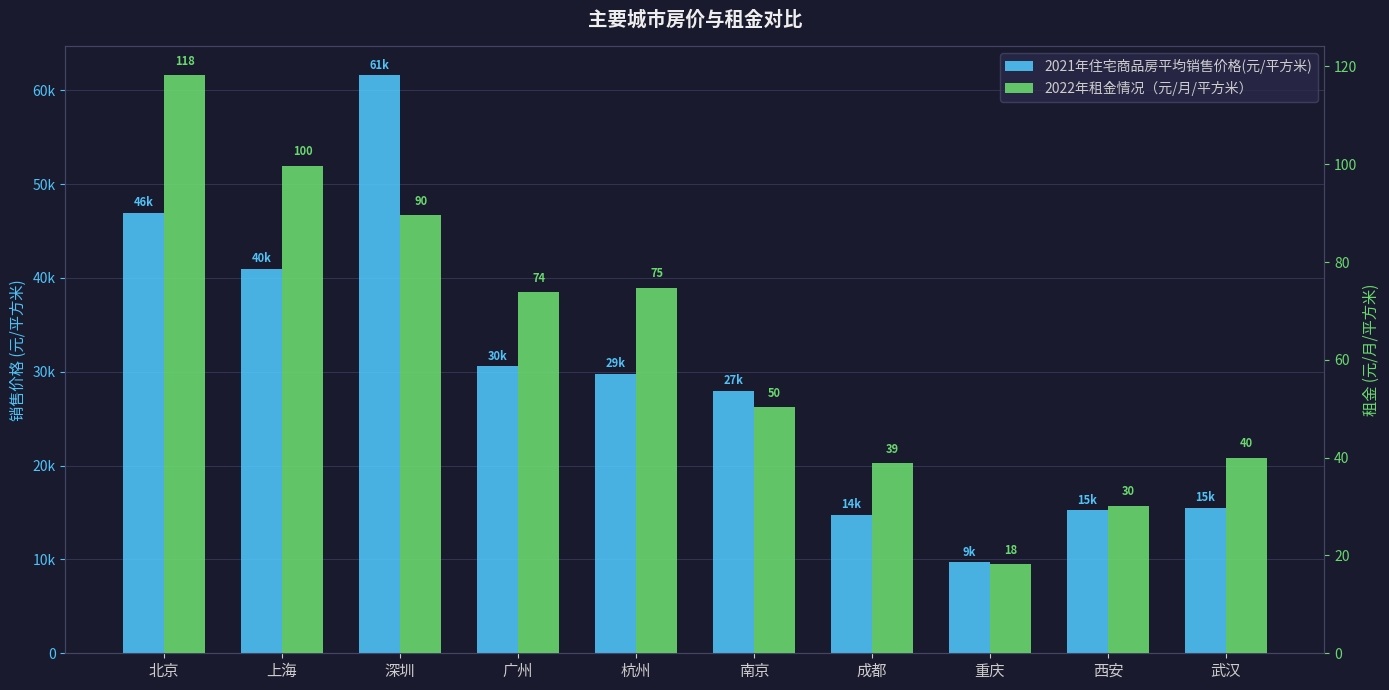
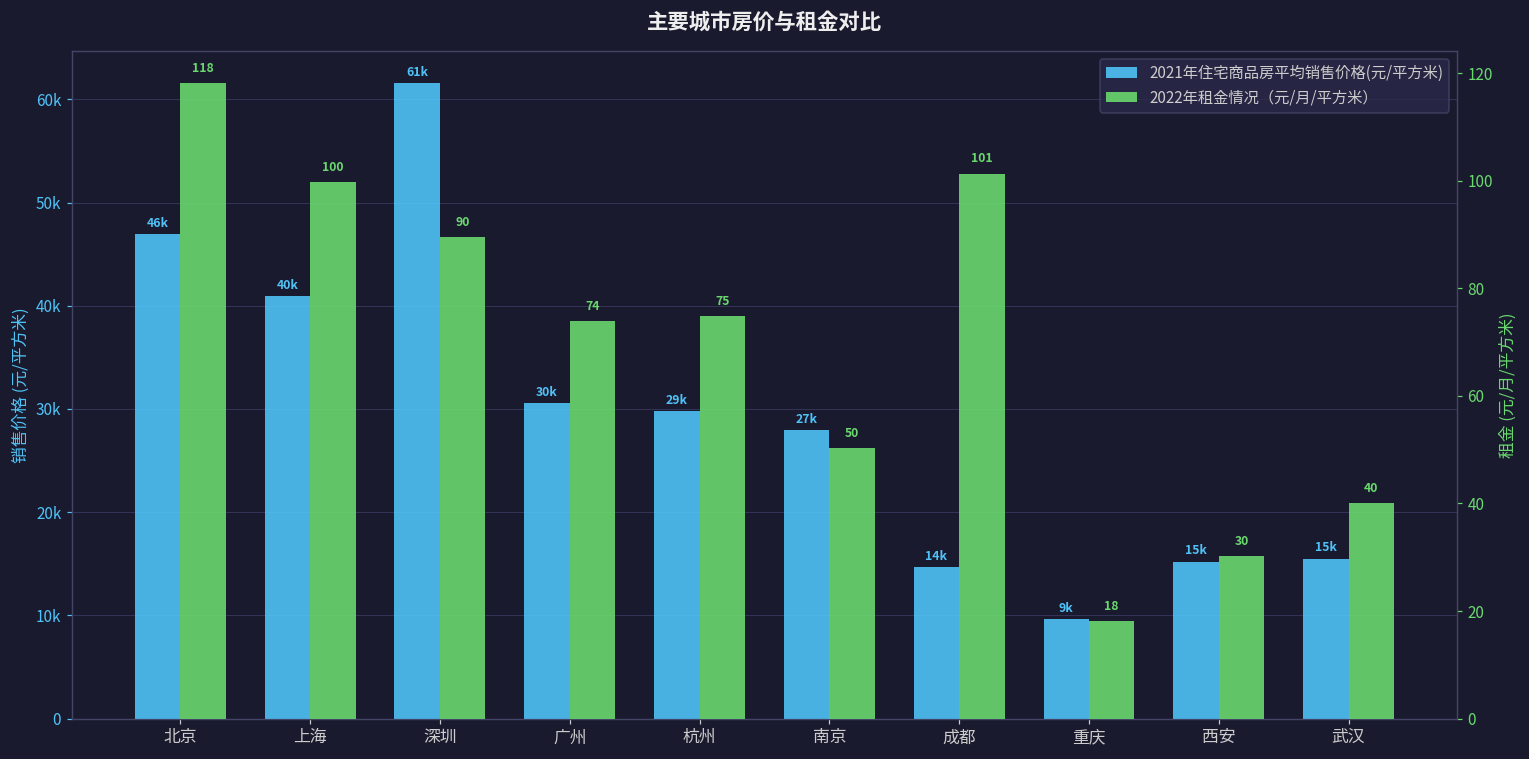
  {
    "2021年住宅商品房平均销售价格(元/平方米)": {
      "西安": "15k"
    },
    "2022年租金情况（元/月/平方米）": {
      "北京": "118",
      "上海": "100",
      "深圳": "90",
      "广州": "74",
      "杭州": "75",
      "南京": "50",
-     "成都": "39",
+     "成都": "101",
      "重庆": "18",
      "西安": "30",
      "武汉": "40"
    }
  }
